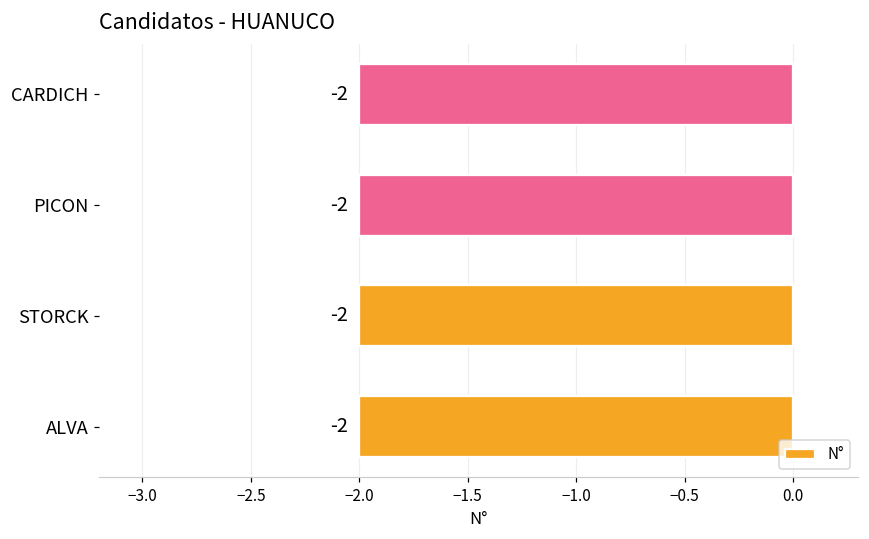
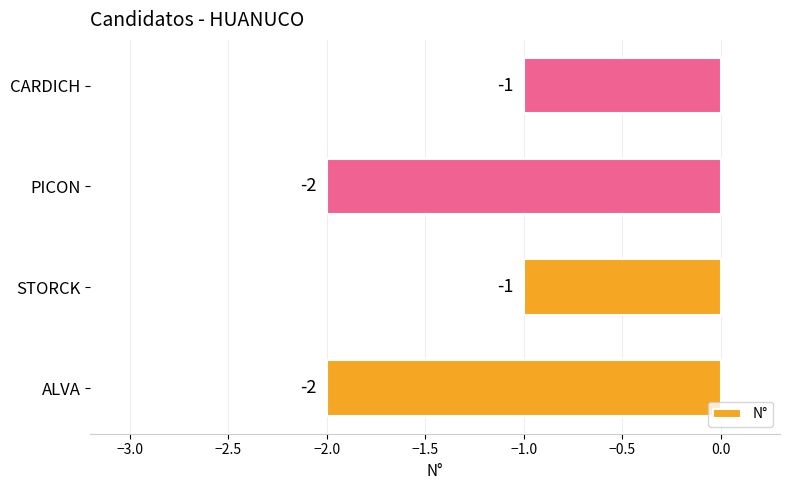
  {
-   "CARDICH": -2,
+   "CARDICH": -1,
    "PICON": -2,
-   "STORCK": -2,
+   "STORCK": -1,
    "ALVA": -2
  }
